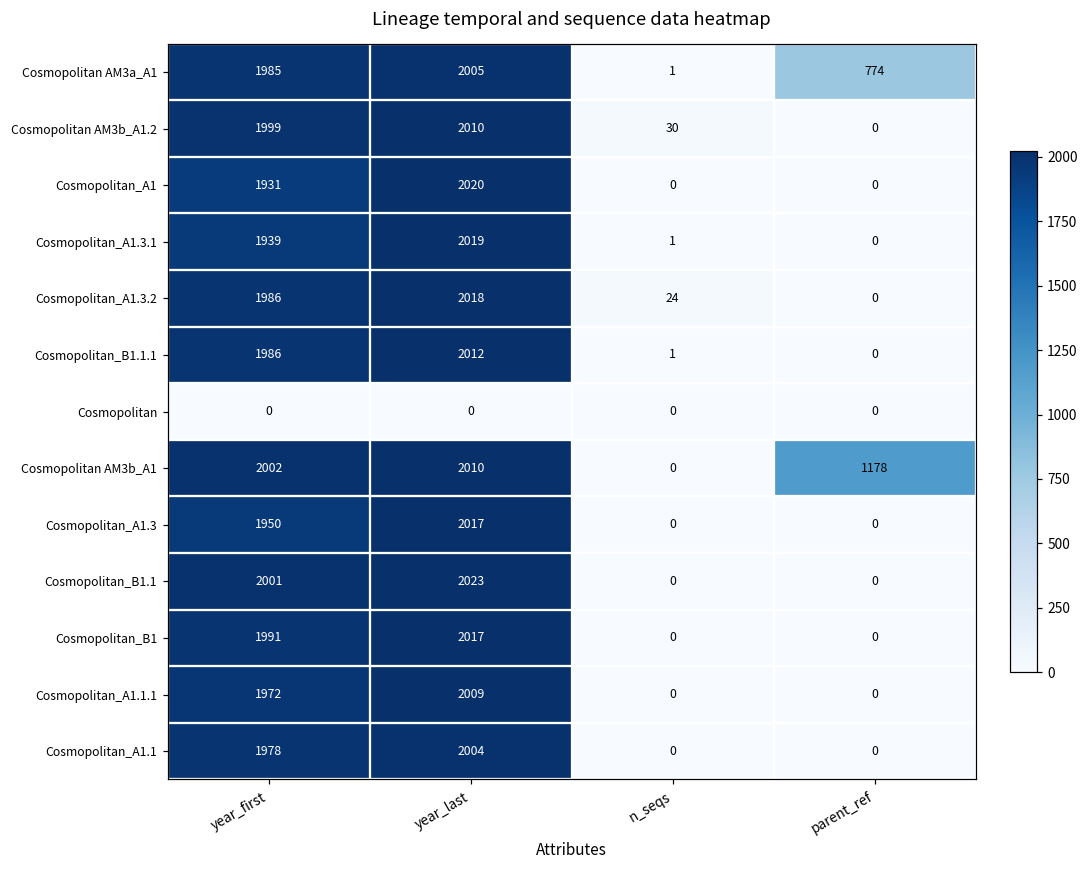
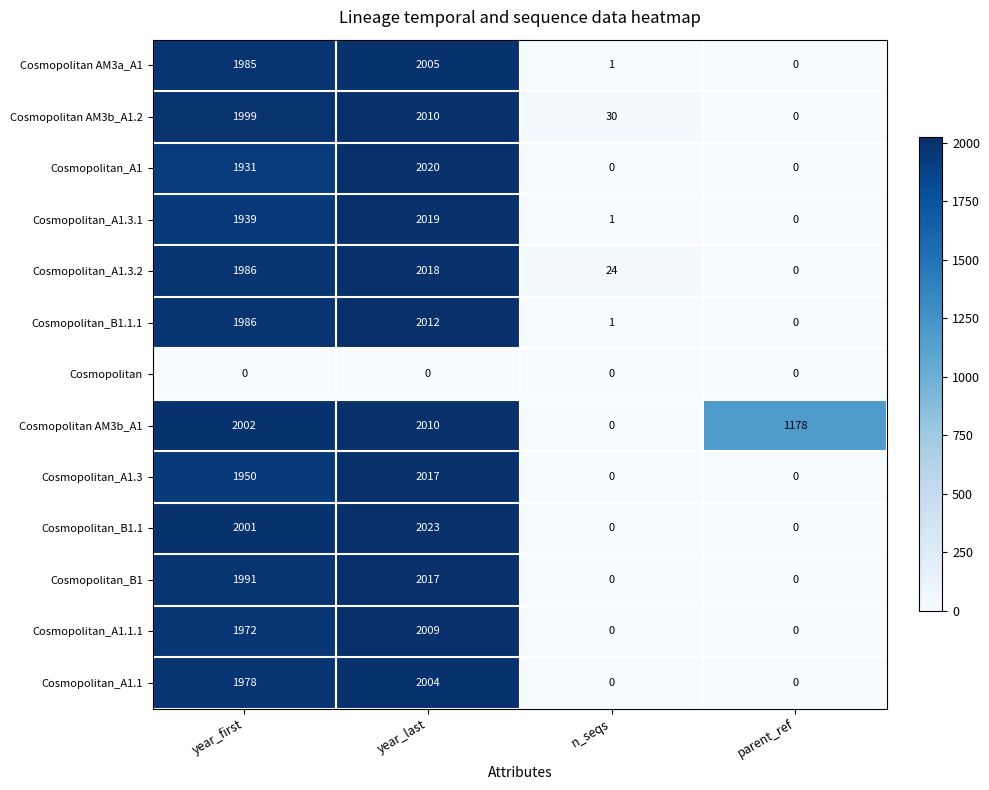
  {
    "Cosmopolitan AM3a_A1": {
      "year_first": 1985,
      "year_last": 2005,
      "n_seqs": 1,
-     "parent_ref": 774
+     "parent_ref": 0
    },
    "Cosmopolitan AM3b_A1.2": {
      "year_first": 1999,
      "year_last": 2010,
      "n_seqs": 30,
      "parent_ref": 0
    },
    "Cosmopolitan_A1": {
      "year_first": 1931,
      "year_last": 2020,
      "n_seqs": 0,
      "parent_ref": 0
    },
    "Cosmopolitan_A1.3.1": {
      "year_first": 1939,
      "year_last": 2019,
      "n_seqs": 1,
      "parent_ref": 0
    },
    "Cosmopolitan_A1.3.2": {
      "year_first": 1986,
      "year_last": 2018,
      "n_seqs": 24,
      "parent_ref": 0
    },
    "Cosmopolitan_B1.1.1": {
      "year_first": 1986,
      "year_last": 2012,
      "n_seqs": 1,
      "parent_ref": 0
    },
    "Cosmopolitan": {
      "year_first": 0,
      "year_last": 0,
      "n_seqs": 0,
      "parent_ref": 0
    },
    "Cosmopolitan AM3b_A1": {
      "year_first": 2002,
      "year_last": 2010,
      "n_seqs": 0,
      "parent_ref": 1178
    },
    "Cosmopolitan_A1.3": {
      "year_first": 1950,
      "year_last": 2017,
      "n_seqs": 0,
      "parent_ref": 0
    },
    "Cosmopolitan_B1.1": {
      "year_first": 2001,
      "year_last": 2023,
      "n_seqs": 0,
      "parent_ref": 0
    },
    "Cosmopolitan_B1": {
      "year_first": 1991,
      "year_last": 2017,
      "n_seqs": 0,
      "parent_ref": 0
    },
    "Cosmopolitan_A1.1.1": {
      "year_first": 1972,
      "year_last": 2009,
      "n_seqs": 0,
      "parent_ref": 0
    },
    "Cosmopolitan_A1.1": {
      "year_first": 1978,
      "year_last": 2004,
      "n_seqs": 0,
      "parent_ref": 0
    }
  }
